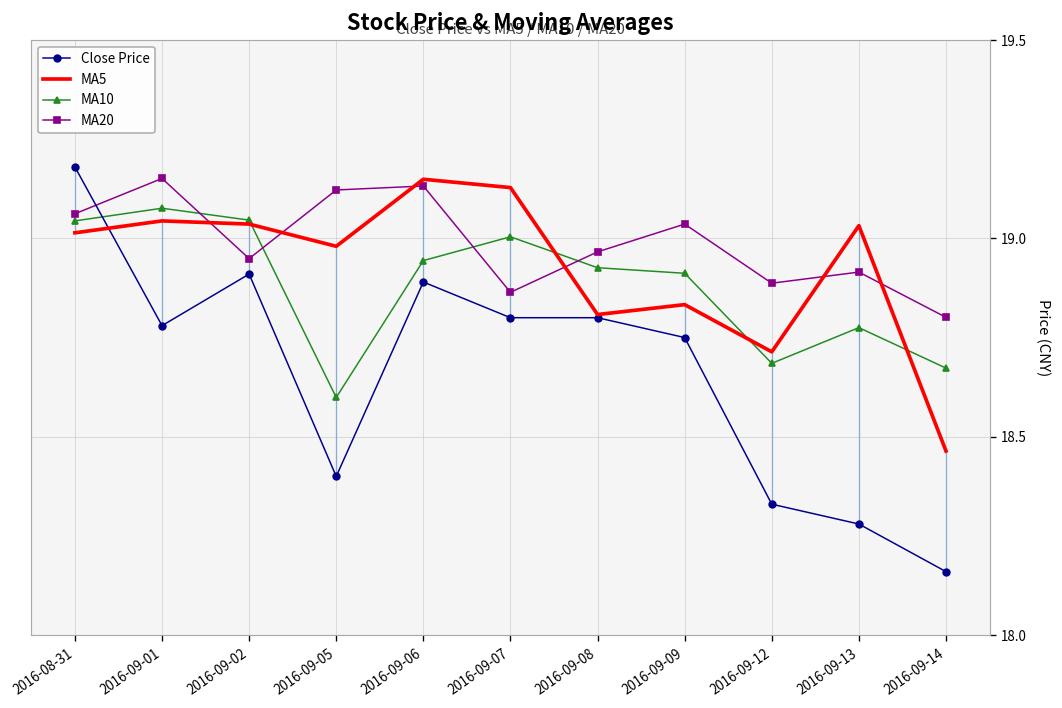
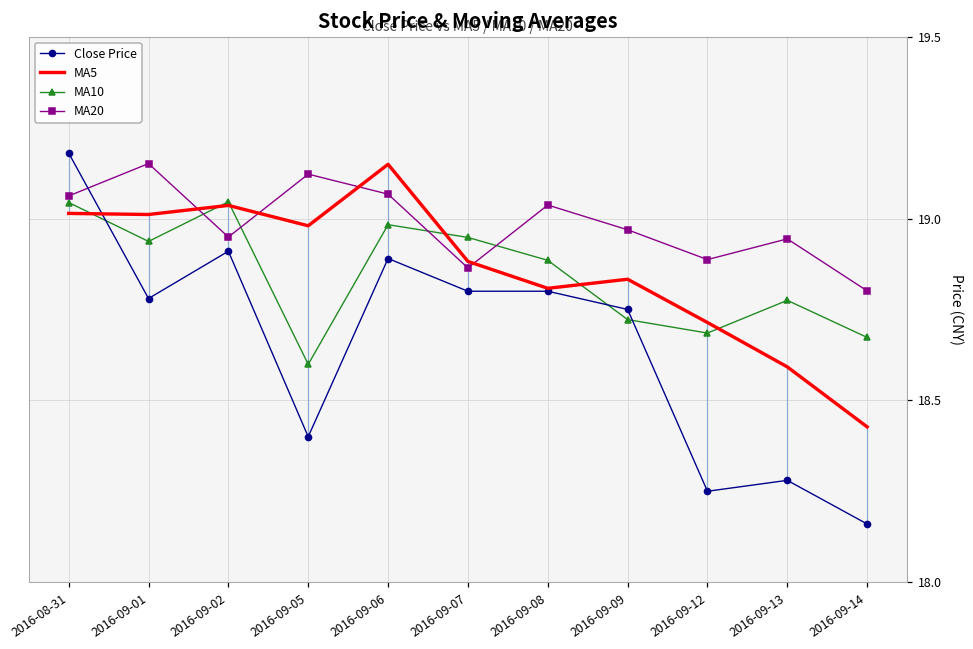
  {
    "Close Price": {
      "2016-08-31": 19.18,
      "2016-09-01": 18.78,
      "2016-09-02": 18.91,
      "2016-09-05": 18.40,
      "2016-09-06": 18.89,
      "2016-09-07": 18.80,
      "2016-09-08": 18.80,
      "2016-09-09": 18.75,
-     "2016-09-12": 18.33,
+     "2016-09-12": 18.25,
      "2016-09-13": 18.28,
      "2016-09-14": 18.16
    },
    "MA5": {
      "2016-08-31": 19.01,
-     "2016-09-01": 19.04,
+     "2016-09-01": 19.01,
      "2016-09-02": 19.04,
      "2016-09-05": 18.98,
      "2016-09-06": 19.15,
-     "2016-09-07": 19.13,
+     "2016-09-07": 18.88,
      "2016-09-08": 18.81,
      "2016-09-09": 18.83,
      "2016-09-12": 18.71,
-     "2016-09-13": 19.03,
-     "2016-09-14": 18.46
+     "2016-09-13": 18.59,
+     "2016-09-14": 18.43
    },
    "MA10": {
      "2016-08-31": 19.04,
-     "2016-09-01": 19.08,
+     "2016-09-01": 18.94,
      "2016-09-02": 19.05,
      "2016-09-05": 18.60,
-     "2016-09-06": 18.94,
-     "2016-09-07": 19.00,
-     "2016-09-08": 18.93,
-     "2016-09-09": 18.91,
+     "2016-09-06": 18.98,
+     "2016-09-07": 18.95,
+     "2016-09-08": 18.89,
+     "2016-09-09": 18.72,
      "2016-09-12": 18.69,
      "2016-09-13": 18.78,
      "2016-09-14": 18.67
    },
    "MA20": {
      "2016-08-31": 19.06,
      "2016-09-01": 19.15,
      "2016-09-02": 18.95,
      "2016-09-05": 19.12,
-     "2016-09-06": 19.13,
+     "2016-09-06": 19.07,
      "2016-09-07": 18.86,
-     "2016-09-08": 18.97,
-     "2016-09-09": 19.04,
+     "2016-09-08": 19.04,
+     "2016-09-09": 18.97,
      "2016-09-12": 18.89,
-     "2016-09-13": 18.92,
+     "2016-09-13": 18.94,
      "2016-09-14": 18.80
    }
  }
